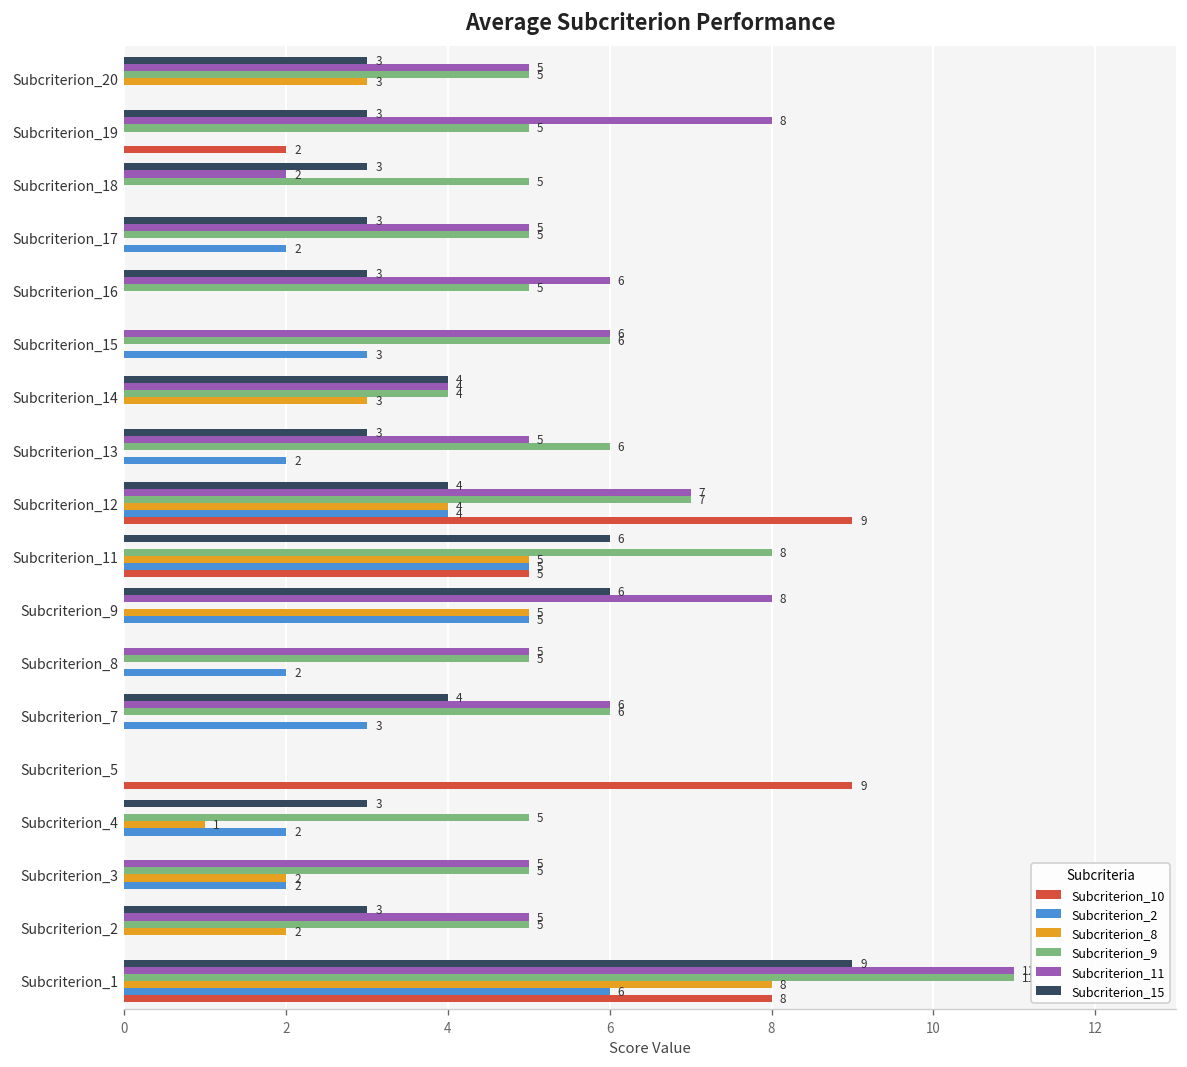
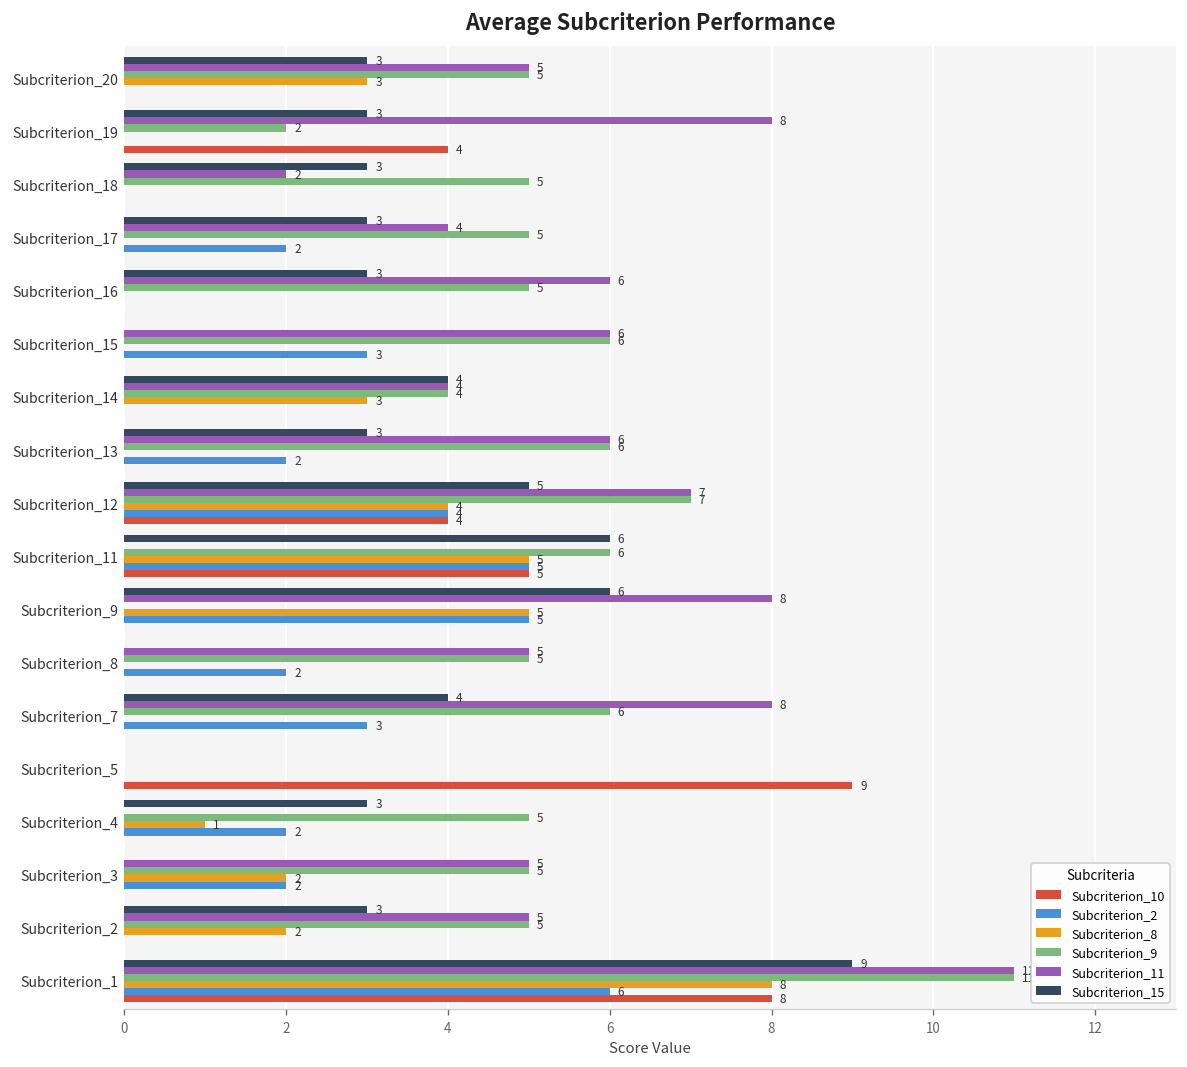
  {
    "Subcriterion_10": {
-     "Subcriterion_19": 2,
-     "Subcriterion_12": 9,
+     "Subcriterion_19": 4,
+     "Subcriterion_12": 4,
      "Subcriterion_5": 9,
      "Subcriterion_1": 8
    },
    "Subcriterion_2": {
      "Subcriterion_17": 2,
      "Subcriterion_15": 3,
      "Subcriterion_13": 2,
      "Subcriterion_8": 2,
      "Subcriterion_7": 3,
      "Subcriterion_4": 2,
      "Subcriterion_1": 6
    },
    "Subcriterion_8": {
      "Subcriterion_20": 3,
      "Subcriterion_14": 3,
      "Subcriterion_4": 1,
      "Subcriterion_2": 2,
      "Subcriterion_1": 8
    },
    "Subcriterion_9": {
-     "Subcriterion_19": 5,
+     "Subcriterion_19": 2,
      "Subcriterion_18": 5,
      "Subcriterion_17": 5,
      "Subcriterion_16": 5,
-     "Subcriterion_11": 8,
+     "Subcriterion_11": 6,
      "Subcriterion_7": 6,
      "Subcriterion_4": 5
    },
    "Subcriterion_11": {
      "Subcriterion_19": 8,
      "Subcriterion_18": 2,
-     "Subcriterion_17": 5,
+     "Subcriterion_17": 4,
      "Subcriterion_16": 6,
-     "Subcriterion_13": 5,
+     "Subcriterion_13": 6,
      "Subcriterion_9": 8,
-     "Subcriterion_7": 6
+     "Subcriterion_7": 8
    },
    "Subcriterion_15": {
      "Subcriterion_20": 3,
      "Subcriterion_19": 3,
      "Subcriterion_18": 3,
      "Subcriterion_17": 3,
      "Subcriterion_16": 3,
      "Subcriterion_13": 3,
-     "Subcriterion_12": 4,
+     "Subcriterion_12": 5,
      "Subcriterion_11": 6,
      "Subcriterion_9": 6,
      "Subcriterion_7": 4,
      "Subcriterion_4": 3,
      "Subcriterion_2": 3,
      "Subcriterion_1": 9
    }
  }
